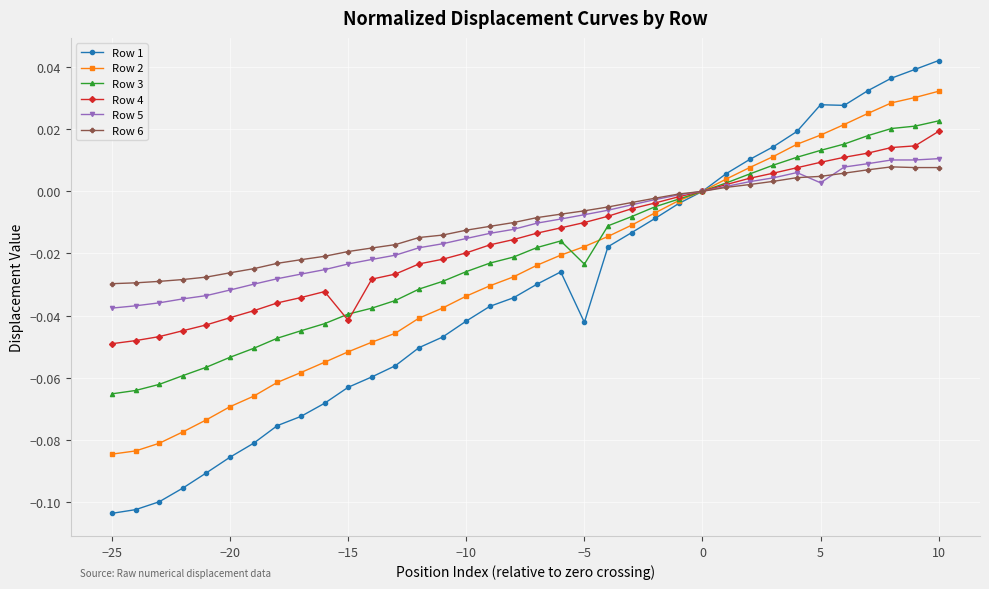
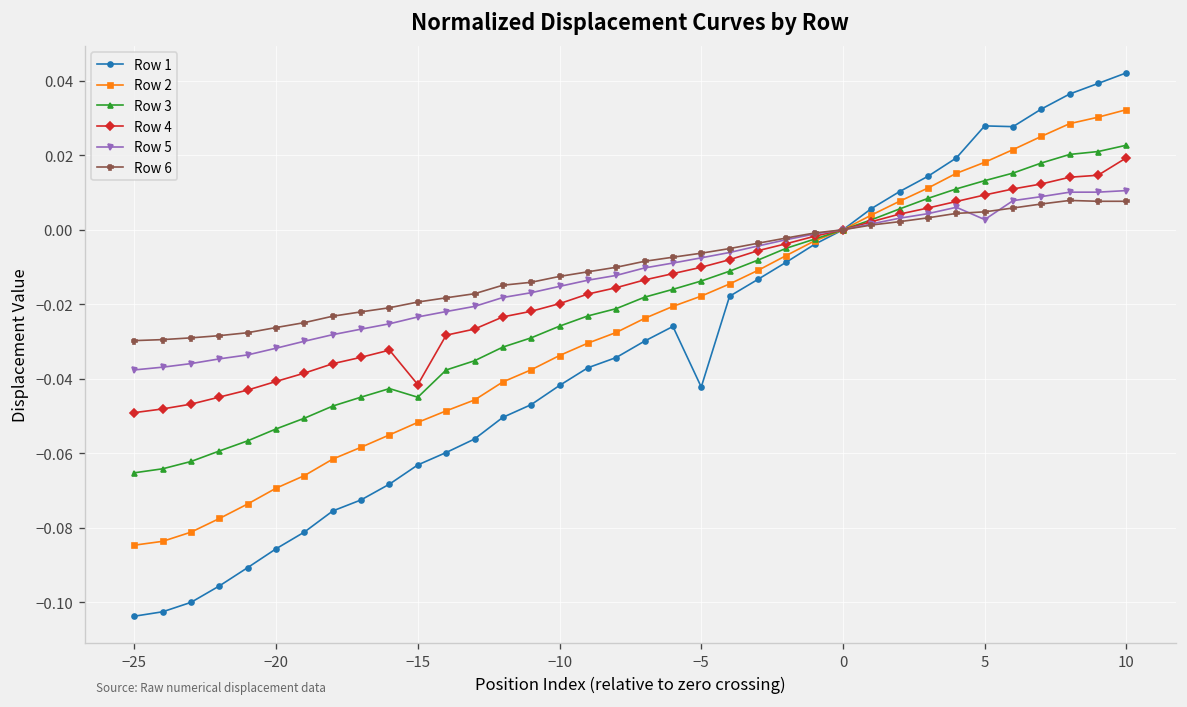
  {
    "Row 1": {
      "−25": -0.104,
      "−20": -0.086,
      "−15": -0.063,
      "−10": -0.042,
      "−5": -0.042,
      "5": 0.028,
      "10": 0.042
    },
    "Row 2": {
      "−25": -0.085,
      "−20": -0.069,
      "−15": -0.052,
      "−10": -0.034,
      "−5": -0.018,
      "5": 0.018,
      "10": 0.032
    },
    "Row 3": {
      "−25": -0.065,
      "−20": -0.053,
-     "−15": -0.040,
+     "−15": -0.045,
      "−10": -0.026,
-     "−5": -0.023,
+     "−5": -0.014,
      "5": 0.013,
      "10": 0.023
    },
    "Row 4": {
      "−25": -0.049,
      "−20": -0.041,
      "−15": -0.042,
      "−10": -0.020,
      "−5": -0.010,
      "5": 0.009,
      "10": 0.019
    },
    "Row 5": {
      "−25": -0.038,
      "−20": -0.032,
      "−15": -0.023,
      "−10": -0.015,
      "−5": -0.008,
      "5": 0.003,
      "10": 0.011
    },
    "Row 6": {
      "−25": -0.030,
      "−20": -0.026,
      "−15": -0.019,
      "−10": -0.013,
      "−5": -0.006,
      "5": 0.005,
      "10": 0.008
    }
  }
